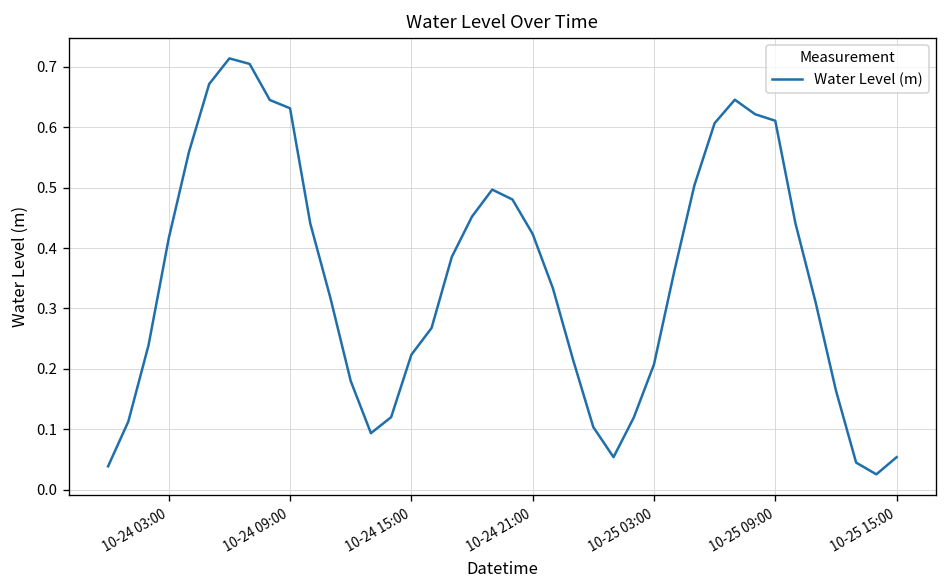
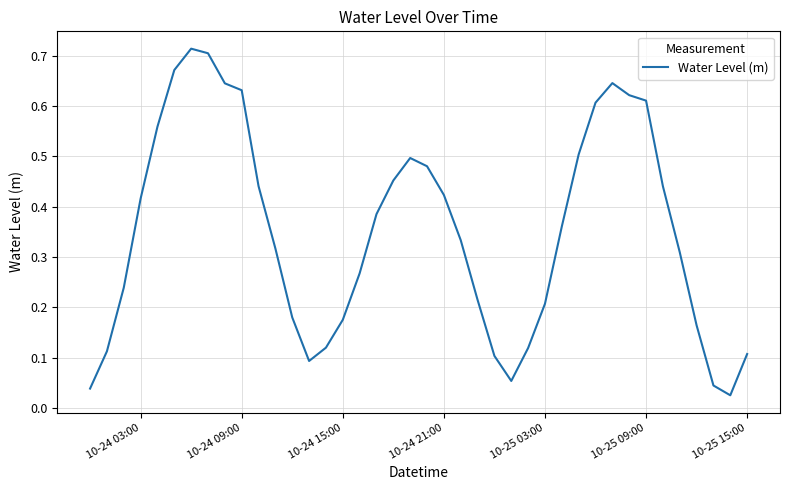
  {
    "10-24 03:00": 0.42,
    "10-24 09:00": 0.63,
-   "10-24 15:00": 0.22,
+   "10-24 15:00": 0.18,
    "10-24 21:00": 0.42,
    "10-25 03:00": 0.21,
    "10-25 09:00": 0.61,
-   "10-25 15:00": 0.05
+   "10-25 15:00": 0.11
  }
